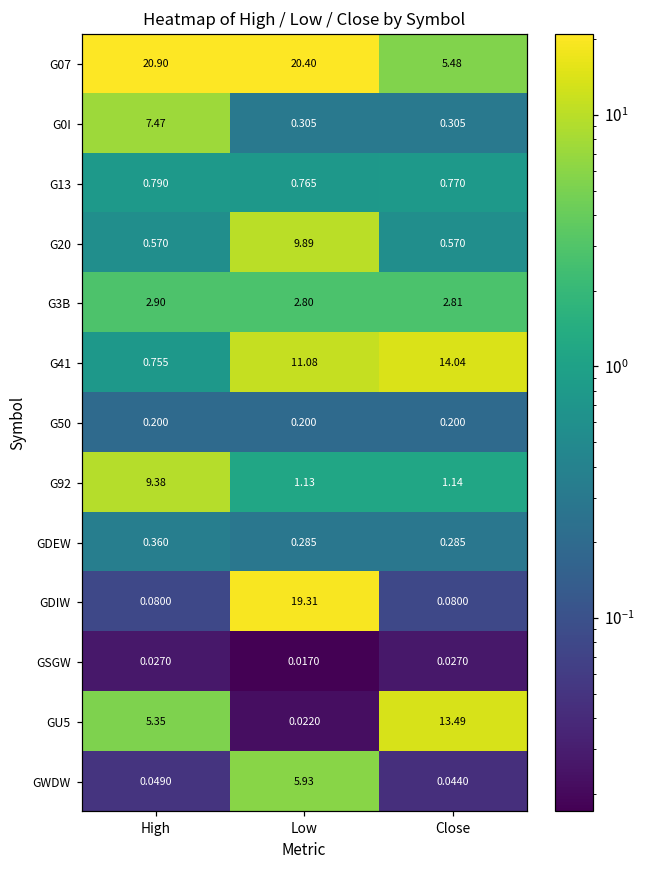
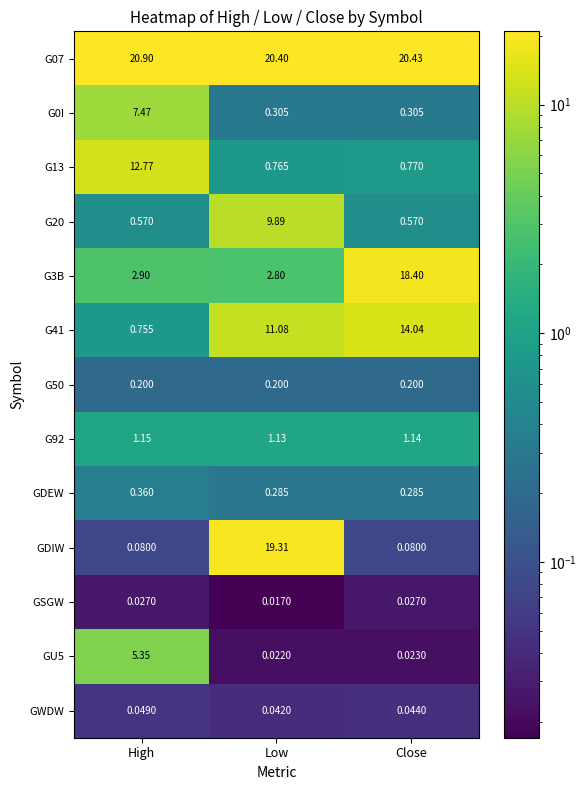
  {
    "G07": {
      "High": 20.90,
      "Low": 20.40,
-     "Close": 5.48
+     "Close": 20.43
    },
    "G0I": {
      "High": 7.47,
      "Low": 0.305,
      "Close": 0.305
    },
    "G13": {
-     "High": 0.790,
+     "High": 12.77,
      "Low": 0.765,
      "Close": 0.770
    },
    "G20": {
      "High": 0.570,
      "Low": 9.89,
      "Close": 0.570
    },
    "G3B": {
      "High": 2.90,
      "Low": 2.80,
-     "Close": 2.81
+     "Close": 18.40
    },
    "G41": {
      "High": 0.755,
      "Low": 11.08,
      "Close": 14.04
    },
    "G50": {
      "High": 0.200,
      "Low": 0.200,
      "Close": 0.200
    },
    "G92": {
-     "High": 9.38,
+     "High": 1.15,
      "Low": 1.13,
      "Close": 1.14
    },
    "GDEW": {
      "High": 0.360,
      "Low": 0.285,
      "Close": 0.285
    },
    "GDIW": {
      "High": 0.0800,
      "Low": 19.31,
      "Close": 0.0800
    },
    "GSGW": {
      "High": 0.0270,
      "Low": 0.0170,
      "Close": 0.0270
    },
    "GU5": {
      "High": 5.35,
      "Low": 0.0220,
-     "Close": 13.49
+     "Close": 0.0230
    },
    "GWDW": {
      "High": 0.0490,
-     "Low": 5.93,
+     "Low": 0.0420,
      "Close": 0.0440
    }
  }
